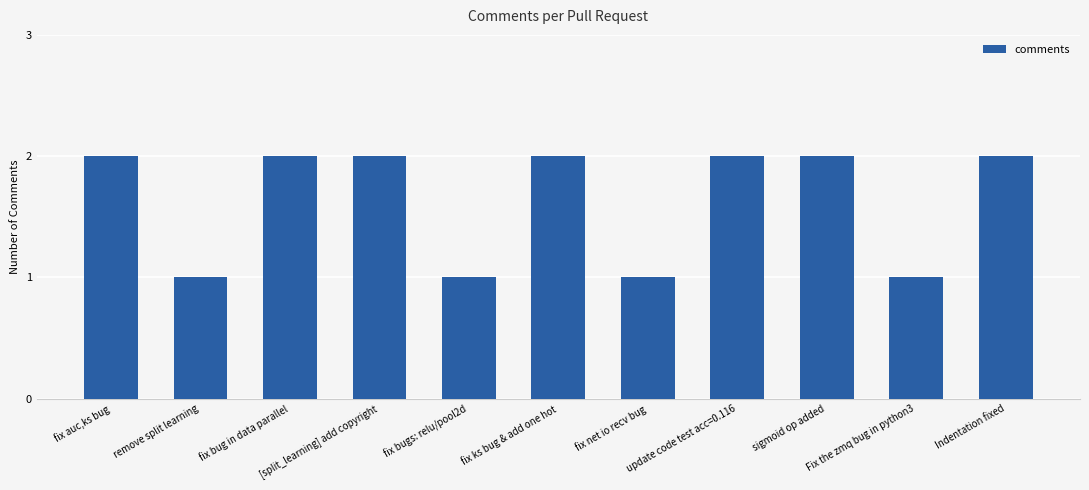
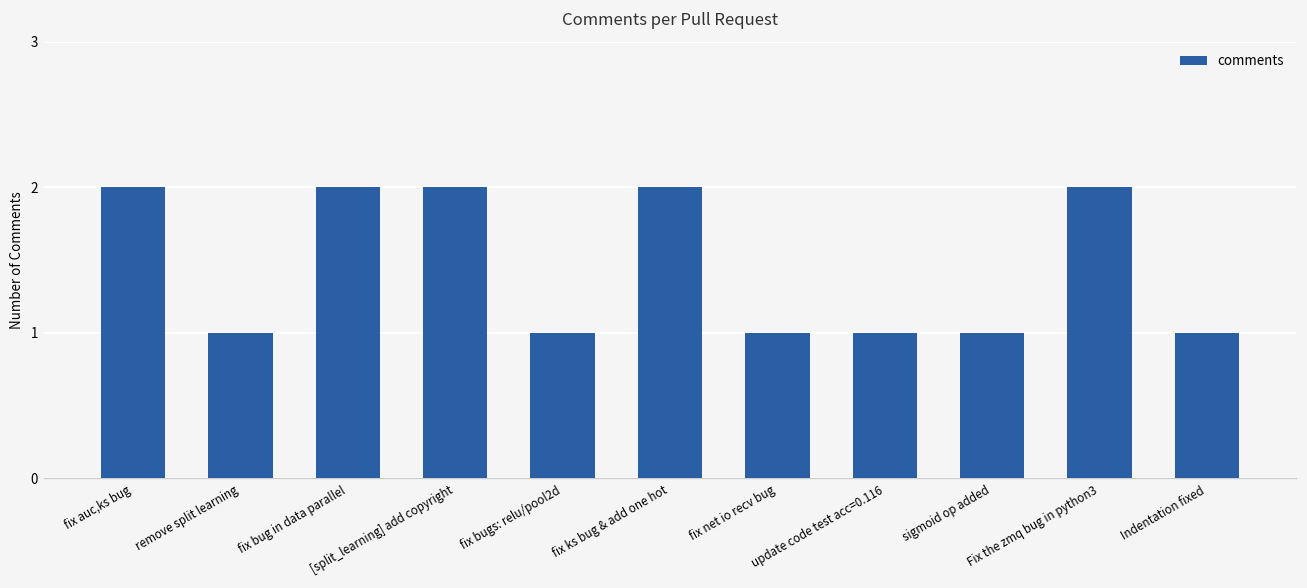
  {
    "fix auc,ks bug": 2,
    "remove split learning": 1,
    "fix bug in data parallel": 2,
    "[split_learning] add copyright": 2,
    "fix bugs: relu/pool2d": 1,
    "fix ks bug & add one hot": 2,
    "fix net io recv bug": 1,
-   "update code test acc=0.116": 2,
-   "sigmoid op added": 2,
-   "Fix the zmq bug in python3": 1,
-   "Indentation fixed": 2
+   "update code test acc=0.116": 1,
+   "sigmoid op added": 1,
+   "Fix the zmq bug in python3": 2,
+   "Indentation fixed": 1
  }
